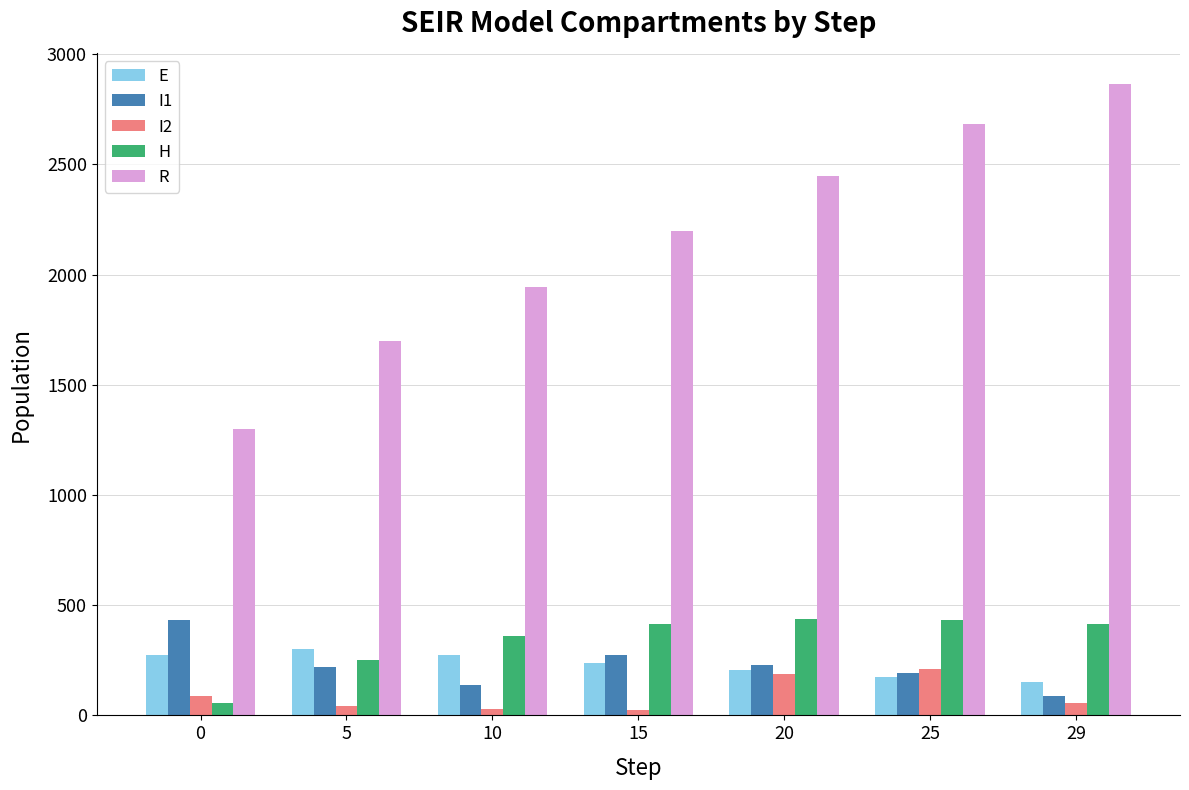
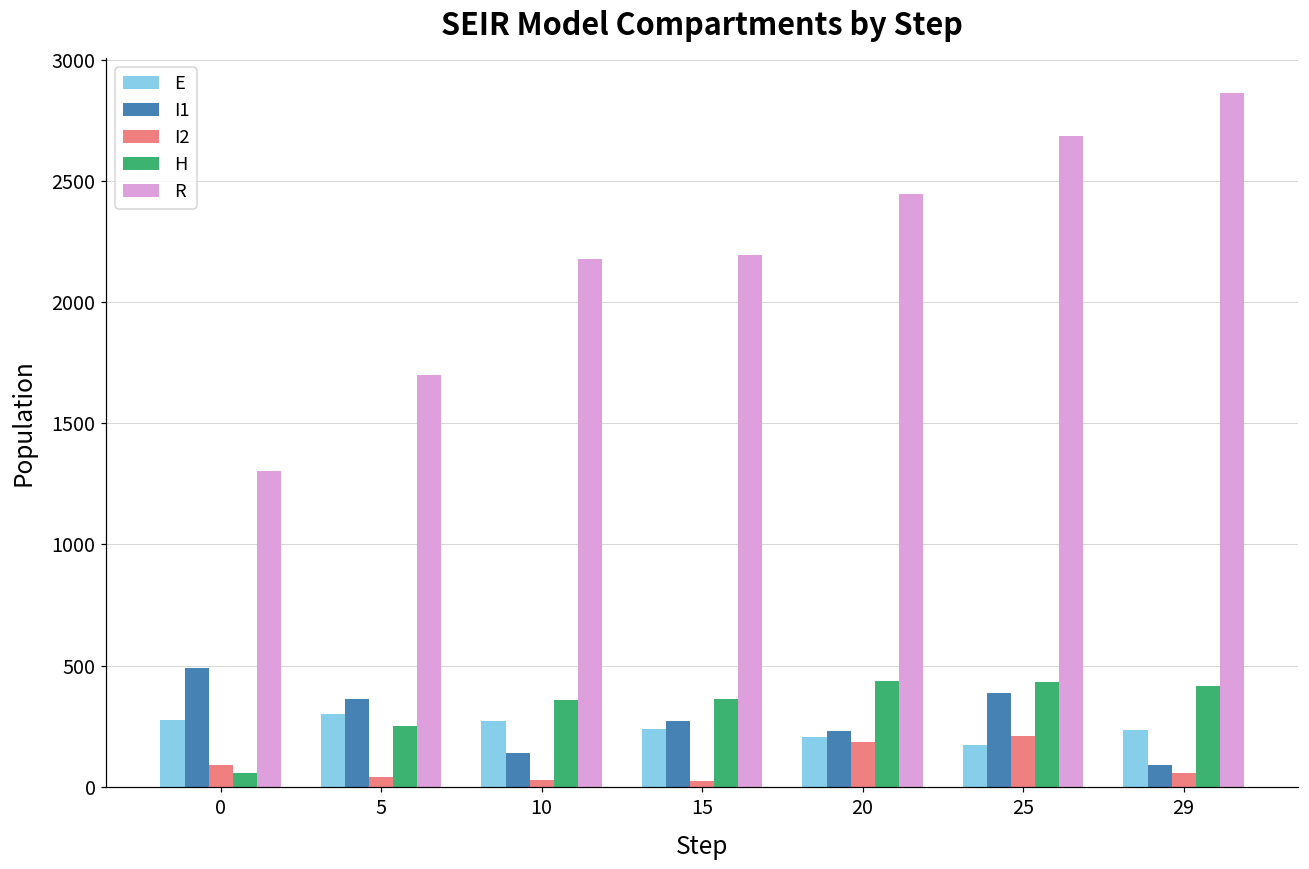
  {
    "E": {
      "0": 270,
      "5": 300,
      "10": 270,
      "15": 240,
      "20": 210,
      "25": 170,
-     "29": 150
+     "29": 230
    },
    "I1": {
-     "0": 430,
-     "5": 220,
+     "0": 490,
+     "5": 360,
      "10": 140,
      "15": 270,
      "20": 230,
-     "25": 190,
+     "25": 390,
      "29": 90
    },
    "I2": {
      "0": 90,
      "5": 40,
      "10": 30,
      "15": 20,
      "20": 190,
      "25": 210,
      "29": 60
    },
    "H": {
      "0": 60,
      "5": 250,
      "10": 360,
-     "15": 410,
+     "15": 360,
      "20": 440,
      "25": 430,
      "29": 420
    },
    "R": {
      "0": 1300,
      "5": 1700,
-     "10": 1940,
+     "10": 2180,
      "15": 2200,
      "20": 2450,
      "25": 2690,
      "29": 2860
    }
  }
